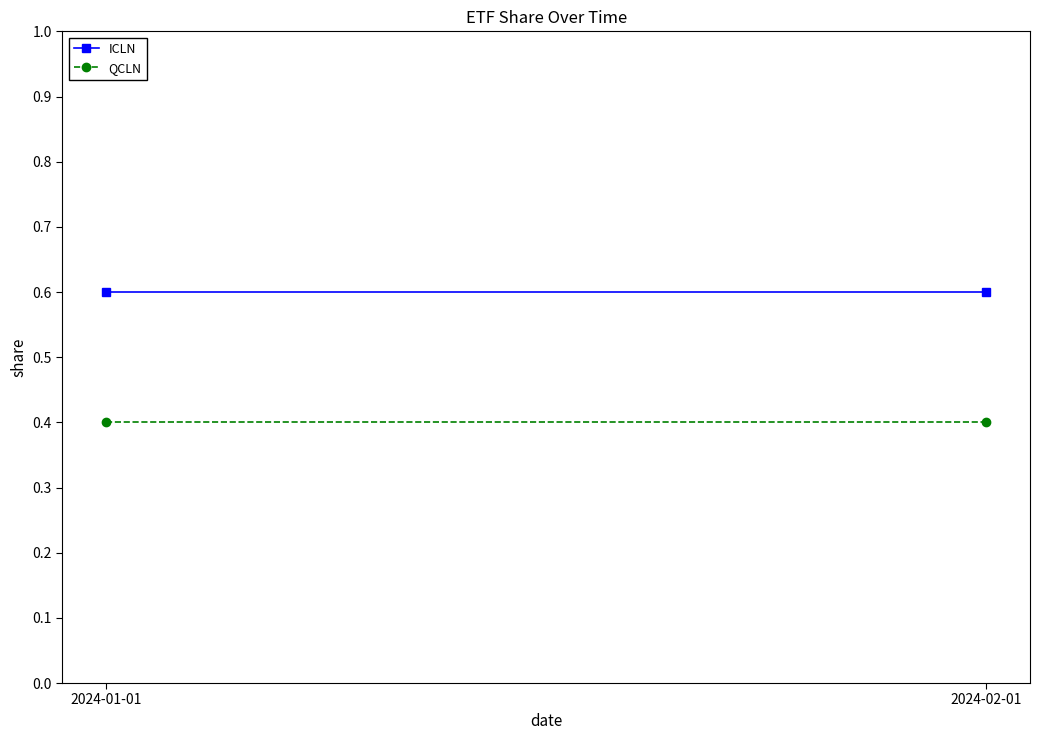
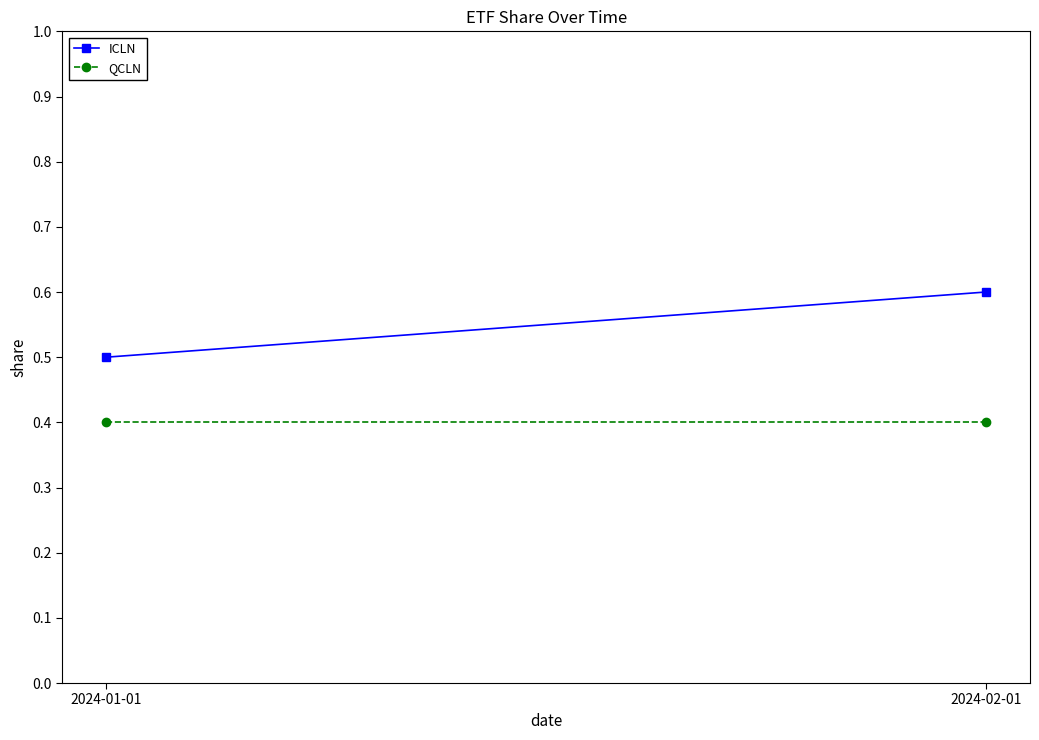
  {
    "ICLN": {
-     "2024-01-01": 0.6,
+     "2024-01-01": 0.5,
      "2024-02-01": 0.6
    },
    "QCLN": {
      "2024-01-01": 0.4,
      "2024-02-01": 0.4
    }
  }
